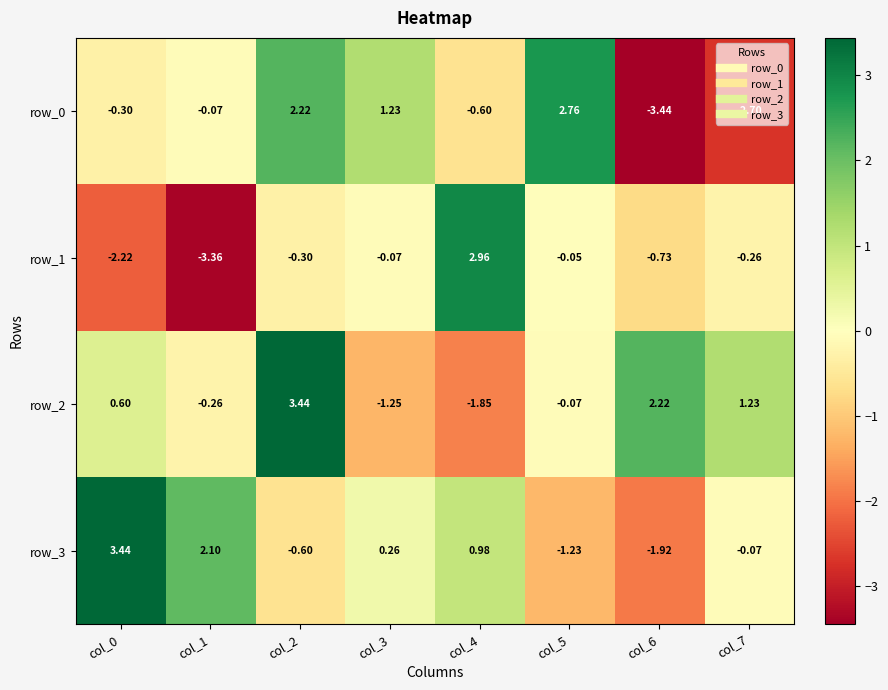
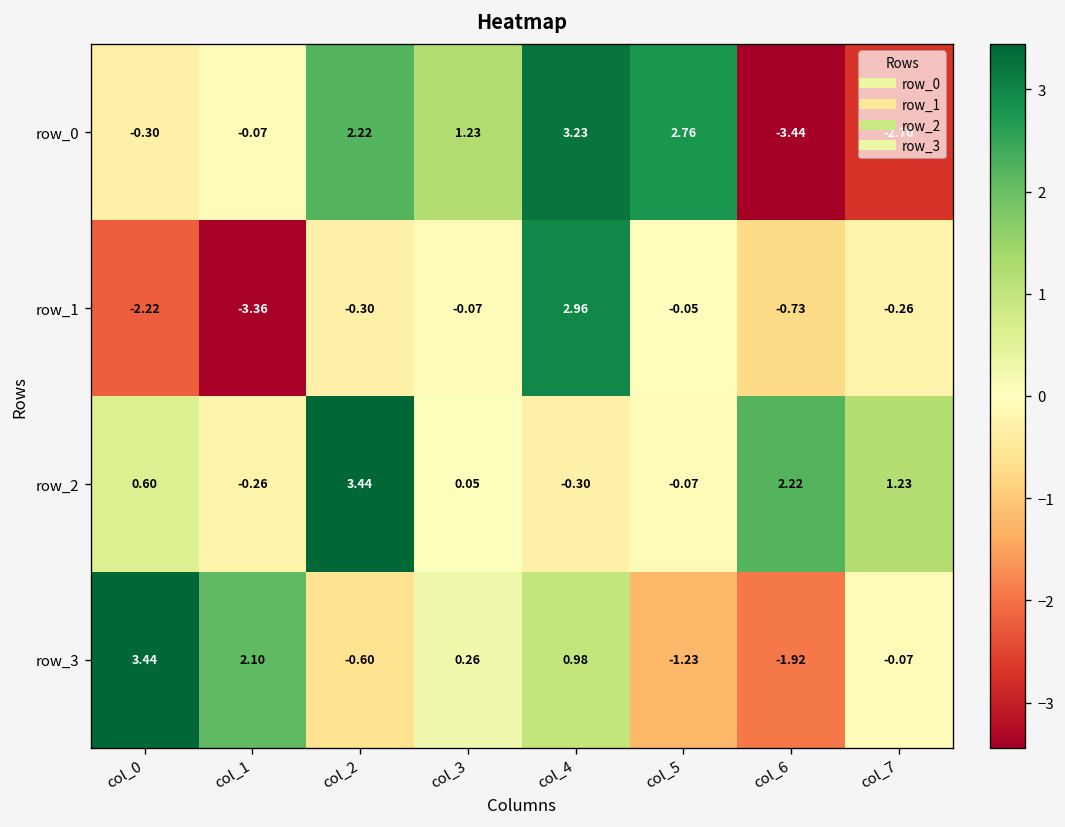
  {
    "row_0": {
      "col_0": -0.30,
      "col_1": -0.07,
      "col_2": 2.22,
      "col_3": 1.23,
-     "col_4": -0.60,
+     "col_4": 3.23,
      "col_5": 2.76,
      "col_6": -3.44
    },
    "row_1": {
      "col_0": -2.22,
      "col_1": -3.36,
      "col_2": -0.30,
      "col_3": -0.07,
      "col_4": 2.96,
      "col_5": -0.05,
      "col_6": -0.73,
      "col_7": -0.26
    },
    "row_2": {
      "col_0": 0.60,
      "col_1": -0.26,
      "col_2": 3.44,
-     "col_3": -1.25,
-     "col_4": -1.85,
+     "col_3": 0.05,
+     "col_4": -0.30,
      "col_5": -0.07,
      "col_6": 2.22,
      "col_7": 1.23
    },
    "row_3": {
      "col_0": 3.44,
      "col_1": 2.10,
      "col_2": -0.60,
      "col_3": 0.26,
      "col_4": 0.98,
      "col_5": -1.23,
      "col_6": -1.92,
      "col_7": -0.07
    }
  }
